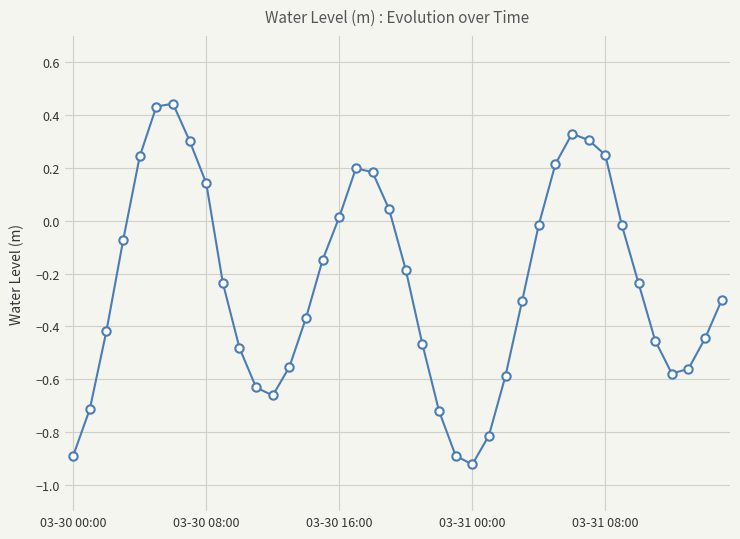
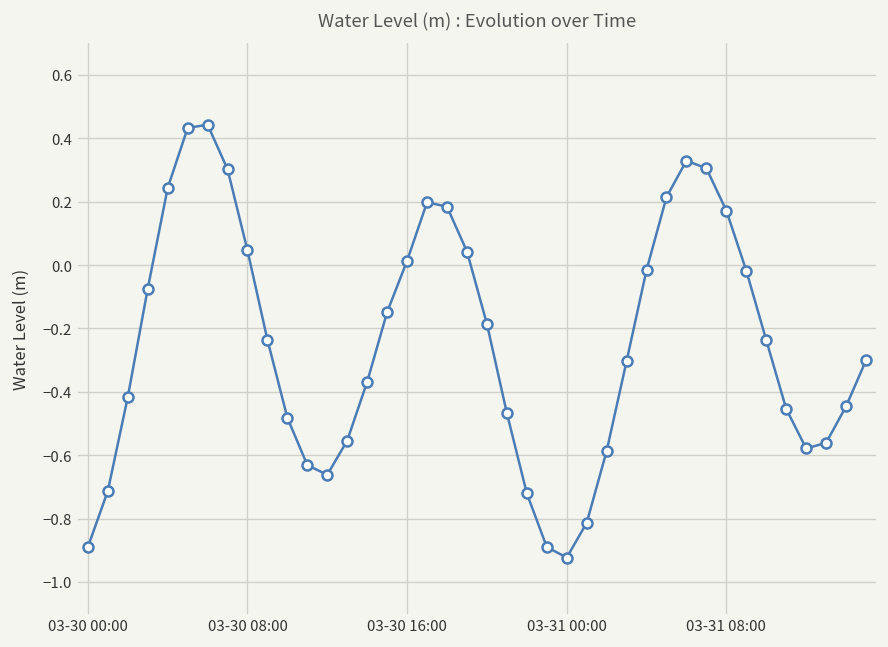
  {
    "03-30 00:00": -0.89,
-   "03-30 08:00": 0.14,
+   "03-30 08:00": 0.05,
    "03-30 16:00": 0.01,
    "03-31 00:00": -0.92,
-   "03-31 08:00": 0.25
+   "03-31 08:00": 0.17
  }
